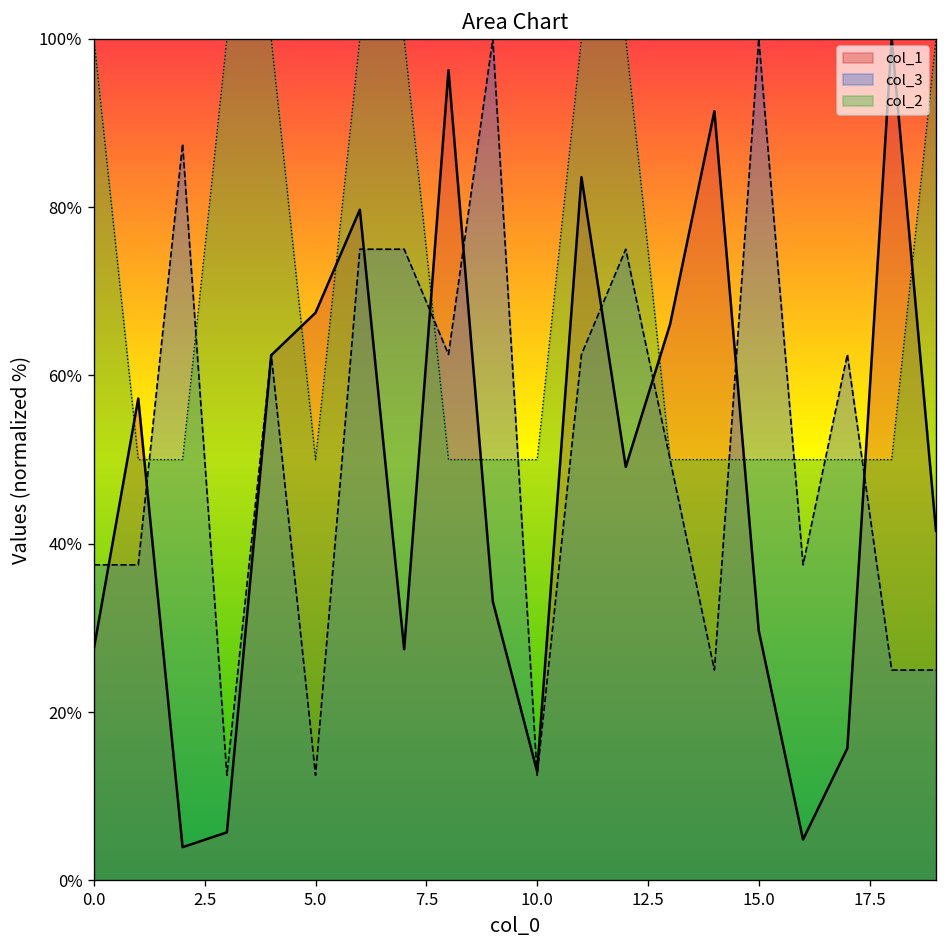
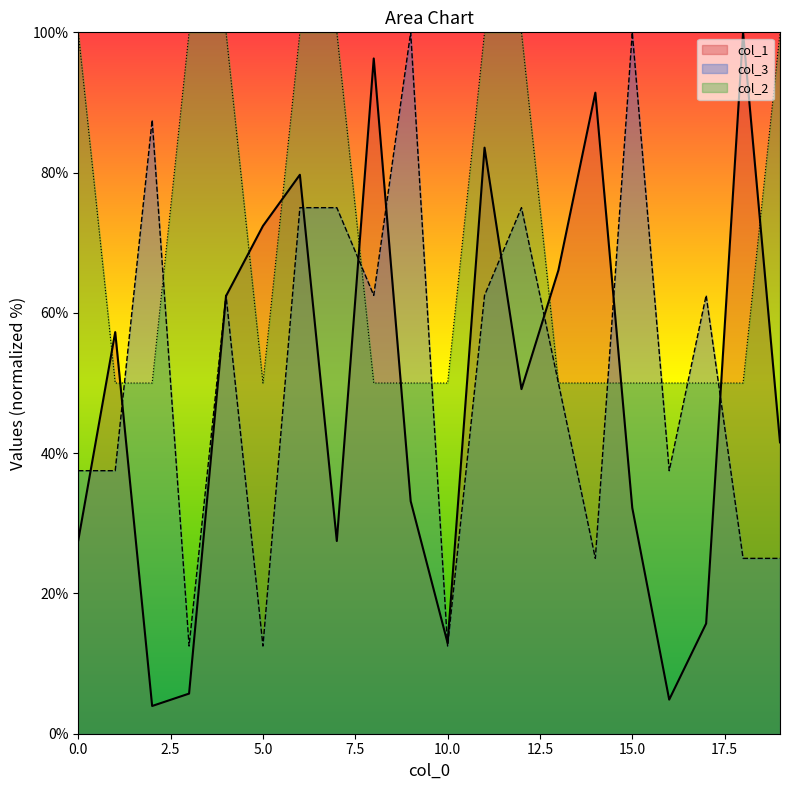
  {
    "col_1": {
      "0.0": "28%",
-     "5.0": "67%",
+     "5.0": "72%",
      "10.0": "13%",
-     "15.0": "30%"
+     "15.0": "32%"
    },
    "col_3": {
      "0.0": "38%",
      "5.0": "13%",
      "10.0": "13%",
      "15.0": "100%"
    },
    "col_2": {
      "0.0": "100%",
      "5.0": "50%",
      "10.0": "50%",
      "15.0": "50%"
    }
  }
